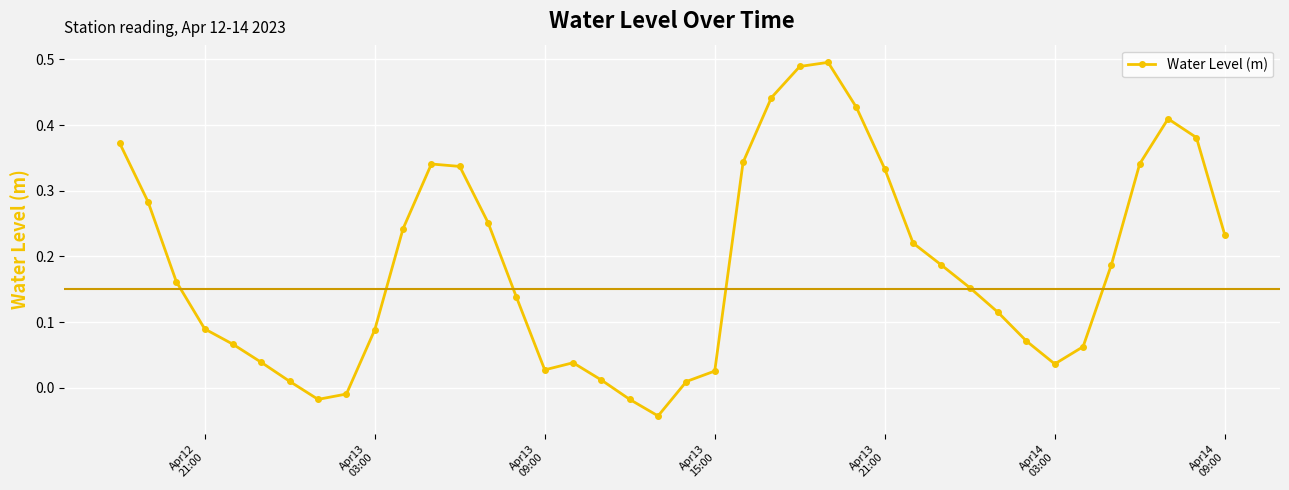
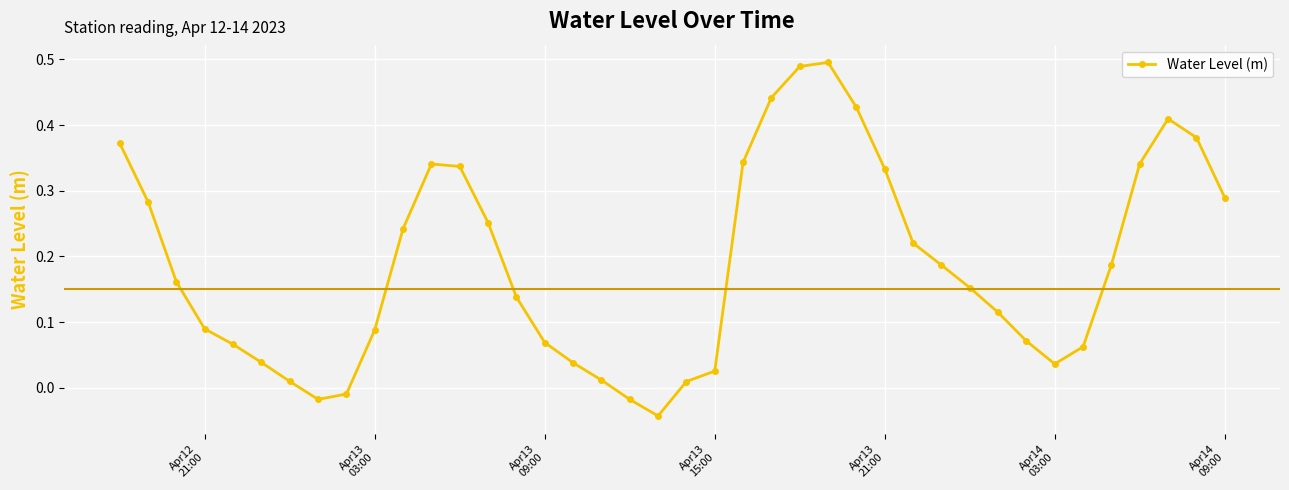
  {
    "Apr12 21:00": 0.09,
    "Apr13 03:00": 0.09,
-   "Apr13 09:00": 0.03,
+   "Apr13 09:00": 0.07,
    "Apr13 15:00": 0.03,
    "Apr13 21:00": 0.33,
    "Apr14 03:00": 0.04,
-   "Apr14 09:00": 0.23
+   "Apr14 09:00": 0.29
  }
